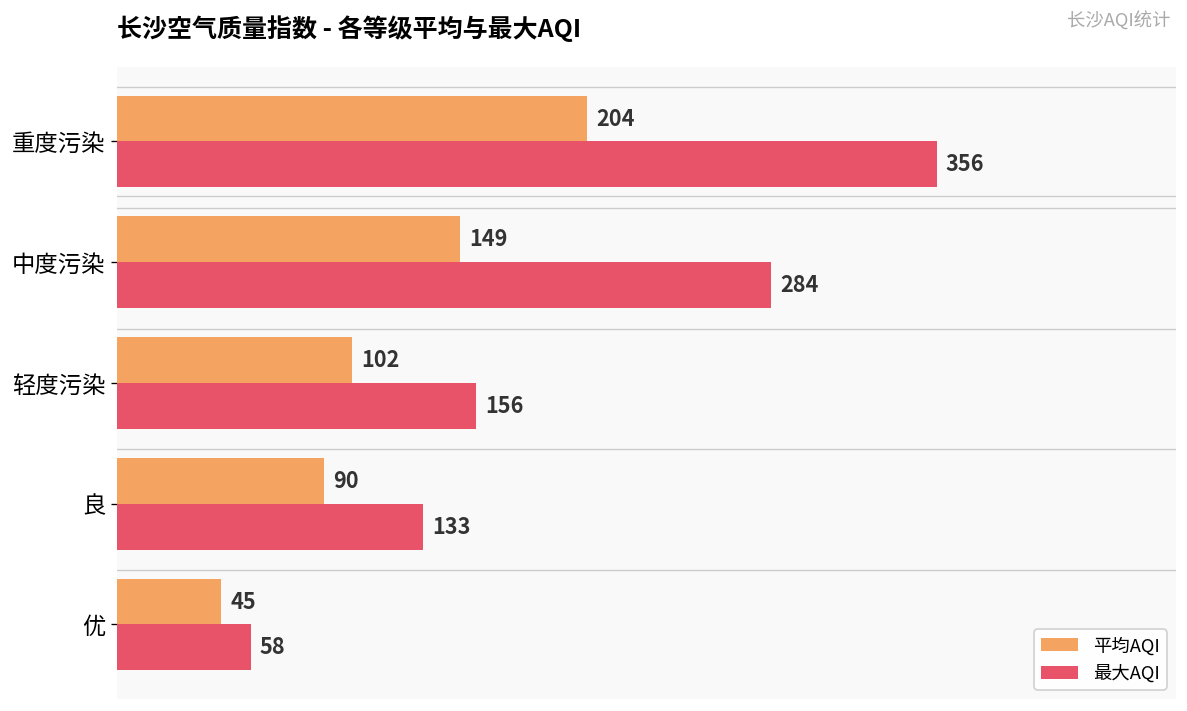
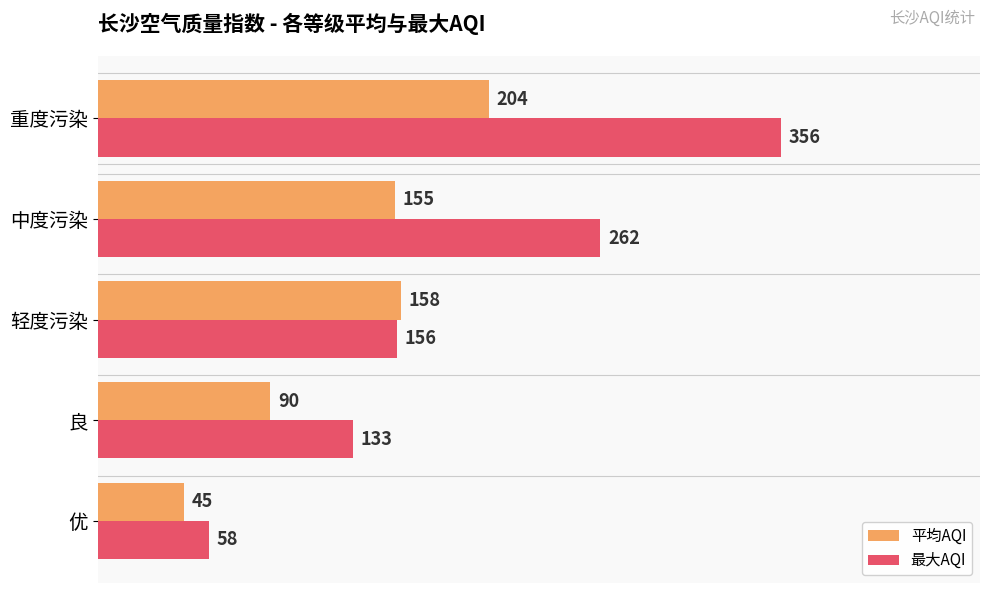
  {
    "平均AQI": {
-     "中度污染": 149,
-     "轻度污染": 102
+     "中度污染": 155,
+     "轻度污染": 158
    },
    "最大AQI": {
-     "中度污染": 284
+     "中度污染": 262
    }
  }
